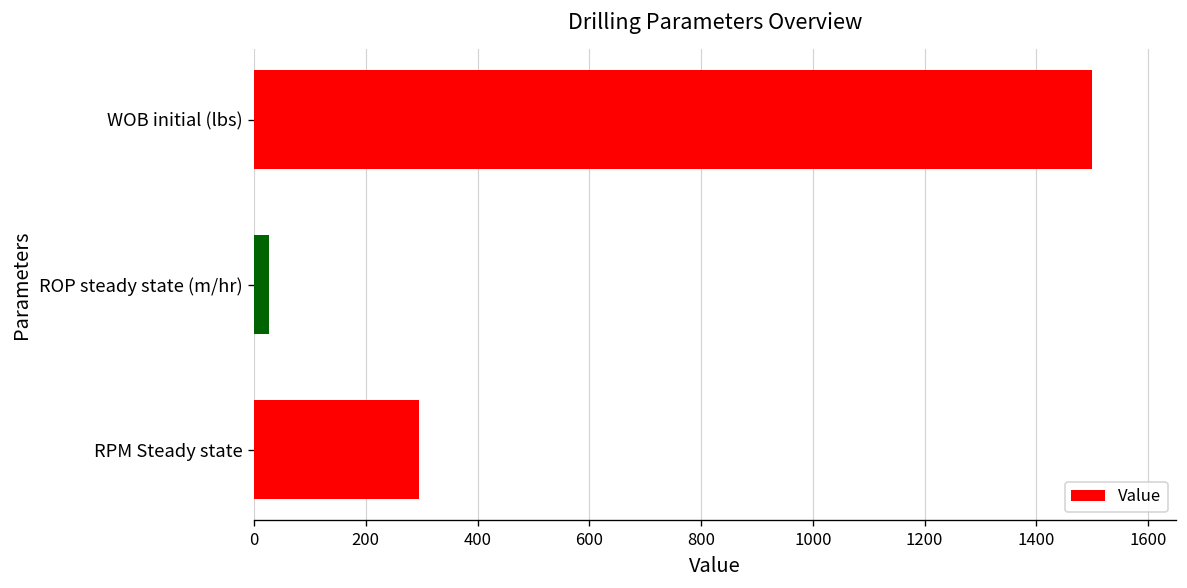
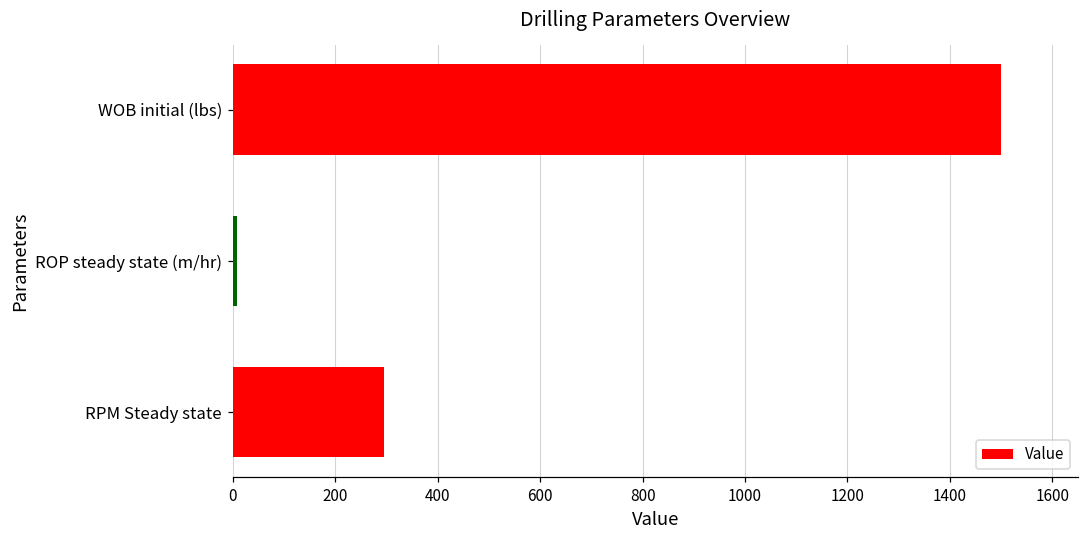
  {
    "WOB initial (lbs)": 1500,
-   "ROP steady state (m/hr)": 30,
+   "ROP steady state (m/hr)": 10,
    "RPM Steady state": 300
  }
